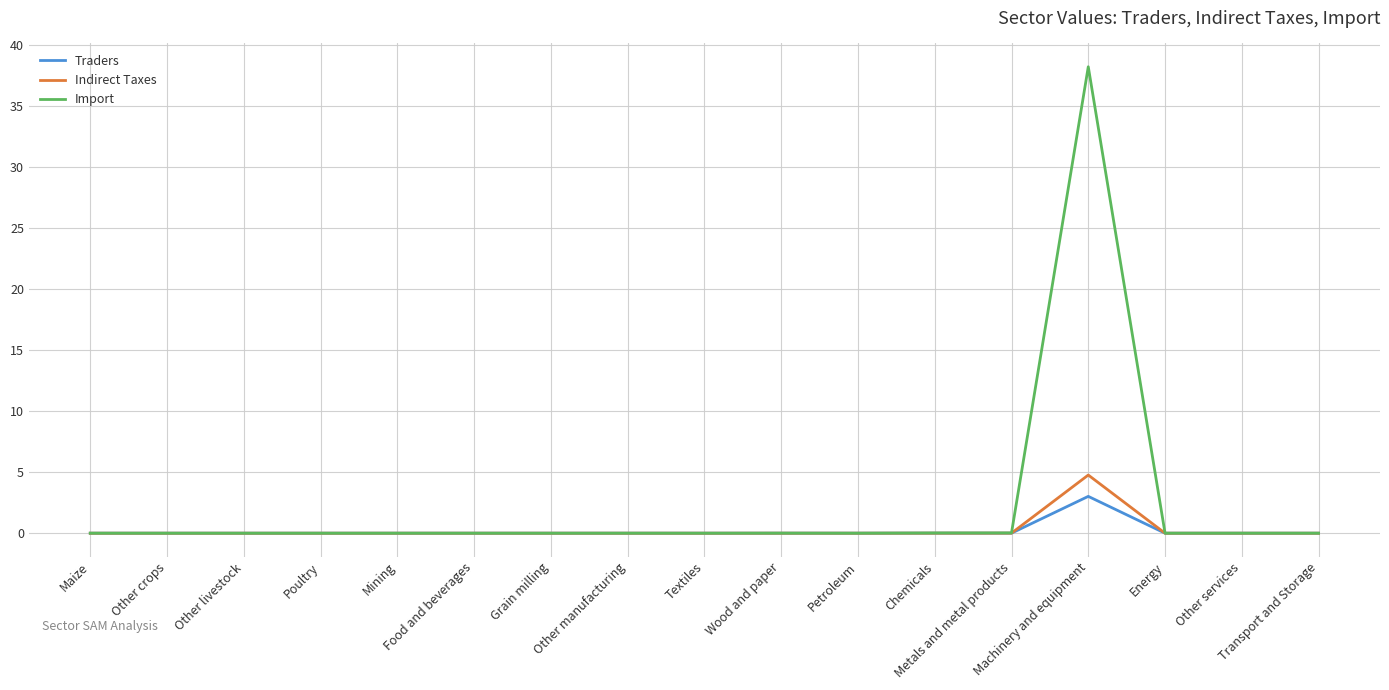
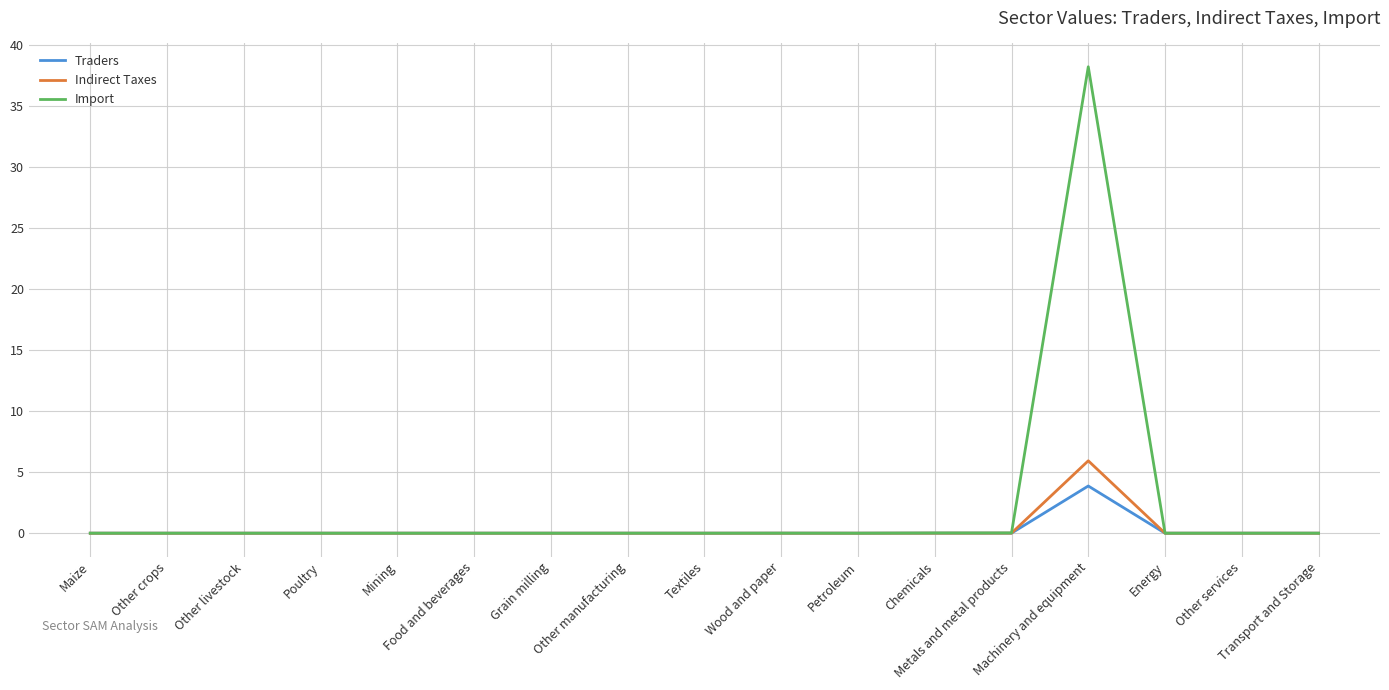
  {
    "Traders": {
-     "Machinery and equipment": 3.0
+     "Machinery and equipment": 3.9
    },
    "Indirect Taxes": {
-     "Machinery and equipment": 4.8
+     "Machinery and equipment": 5.9
    },
    "Import": {
      "Machinery and equipment": 38.2
    }
  }
